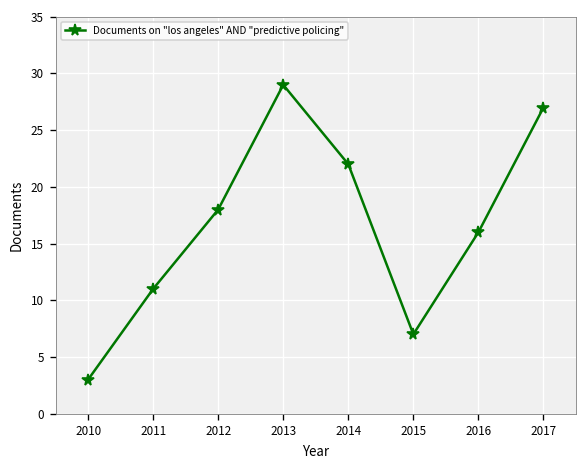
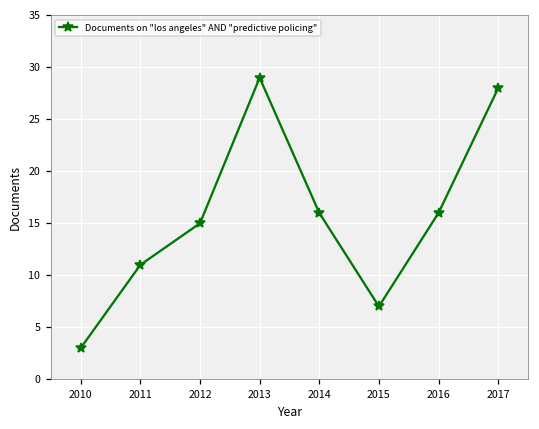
  {
    "2010": 3,
    "2011": 11,
-   "2012": 18,
+   "2012": 15,
    "2013": 29,
-   "2014": 22,
+   "2014": 16,
    "2015": 7,
    "2016": 16,
-   "2017": 27
+   "2017": 28
  }
